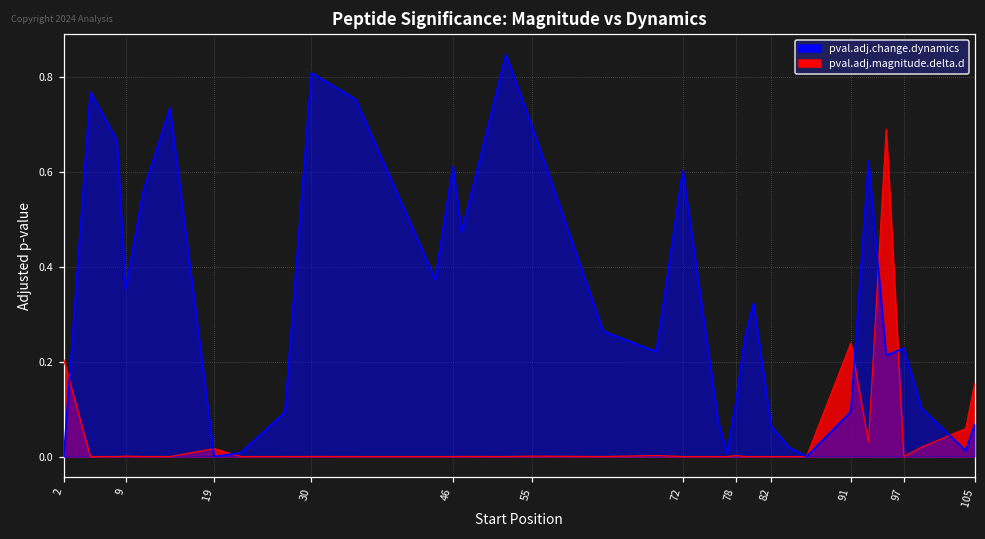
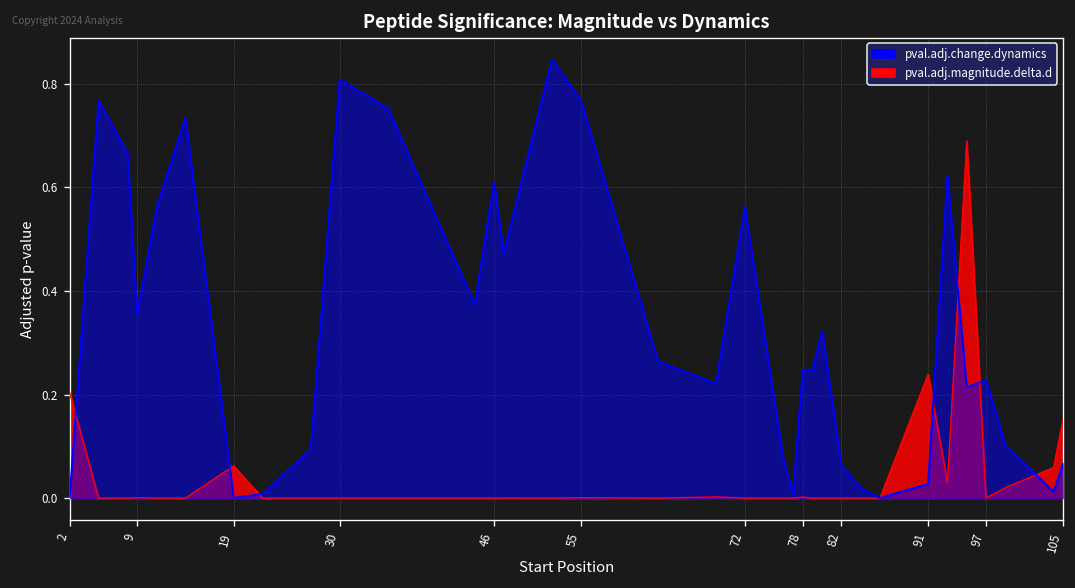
  {
    "pval.adj.magnitude.delta.d": {
      "2": 0.20,
      "9": 0.00,
-     "19": 0.02,
+     "19": 0.06,
      "30": 0.00,
      "46": 0.00,
      "55": 0.00,
      "72": 0.00,
      "78": 0.00,
      "82": 0.00,
      "91": 0.24,
      "97": 0.00,
      "105": 0.15
    },
    "pval.adj.change.dynamics": {
      "2": 0.00,
      "9": 0.35,
      "19": 0.00,
      "30": 0.81,
      "46": 0.61,
-     "55": 0.69,
-     "72": 0.60,
-     "78": 0.11,
+     "55": 0.77,
+     "72": 0.56,
+     "78": 0.25,
      "82": 0.06,
-     "91": 0.09,
+     "91": 0.03,
      "97": 0.23,
      "105": 0.07
    }
  }
